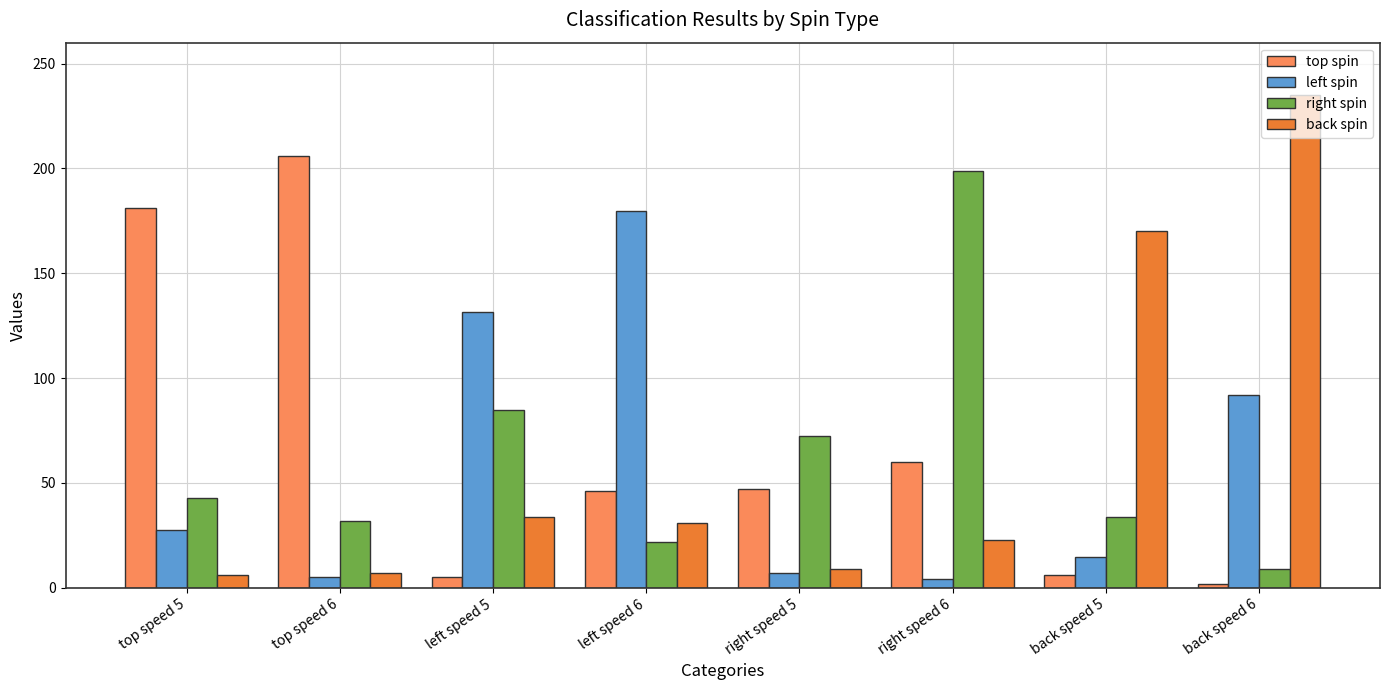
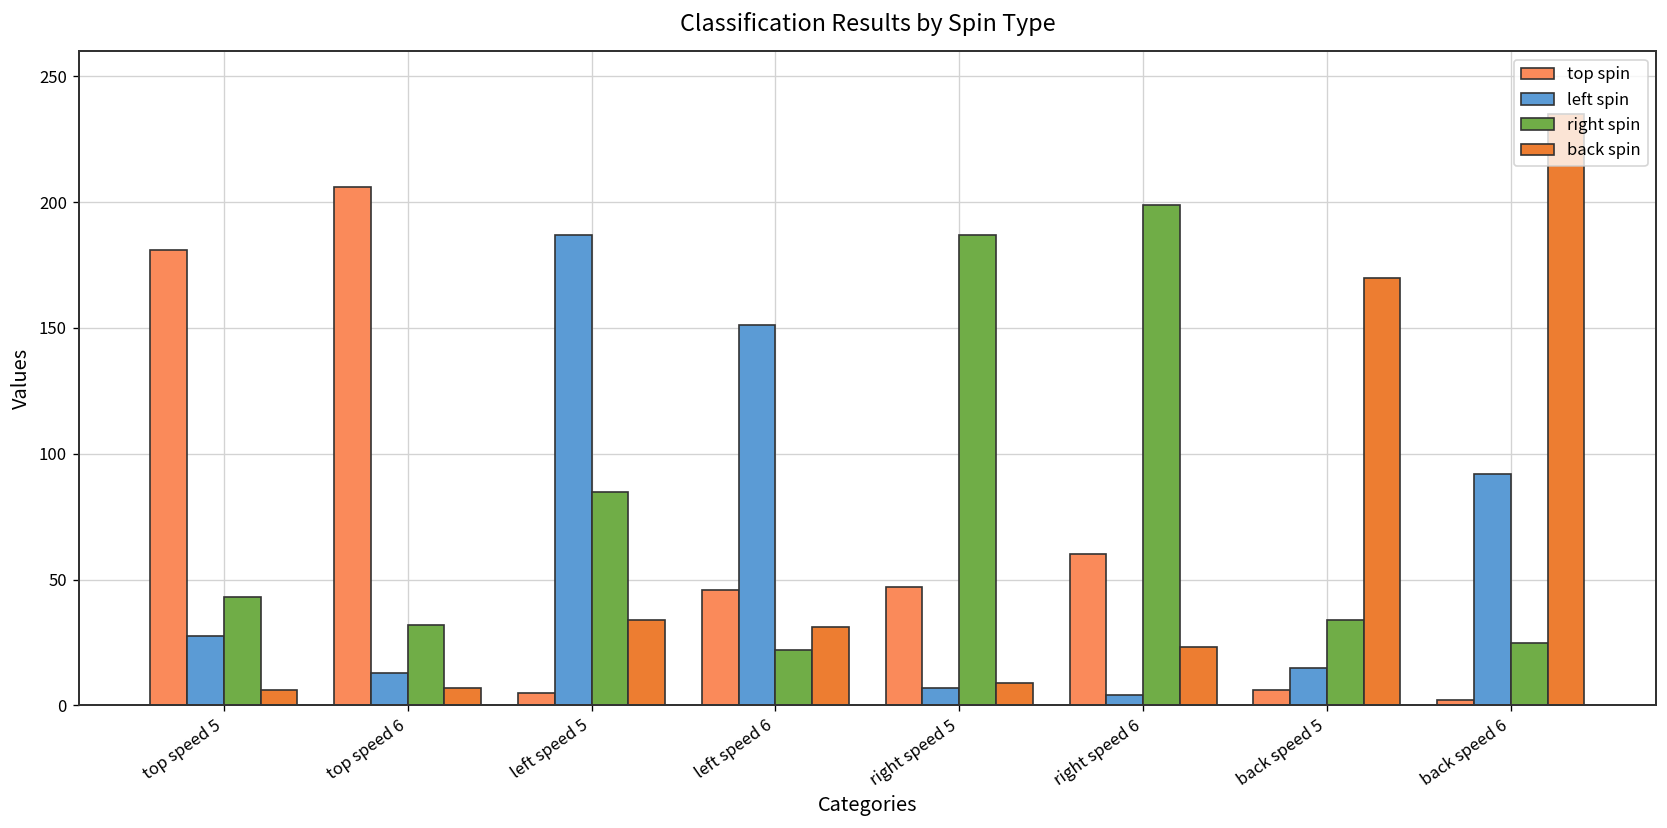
  {
    "left spin": {
      "top speed 5": 28,
-     "top speed 6": 5,
-     "left speed 5": 132,
-     "left speed 6": 180,
+     "top speed 6": 13,
+     "left speed 5": 187,
+     "left speed 6": 151,
      "right speed 5": 7,
      "right speed 6": 4,
      "back speed 5": 15,
      "back speed 6": 92
    },
    "right spin": {
      "top speed 5": 43,
      "top speed 6": 32,
      "left speed 5": 85,
      "left speed 6": 22,
-     "right speed 5": 73,
+     "right speed 5": 187,
      "right speed 6": 199,
      "back speed 5": 34,
-     "back speed 6": 9
+     "back speed 6": 25
    }
  }
